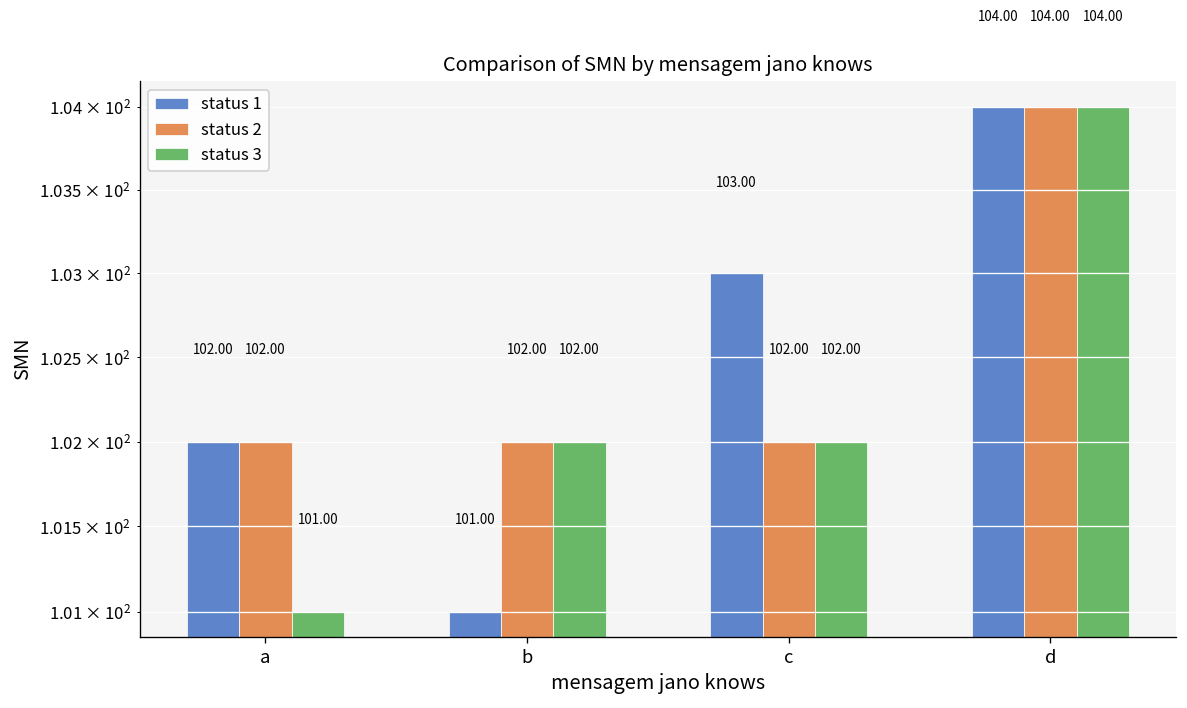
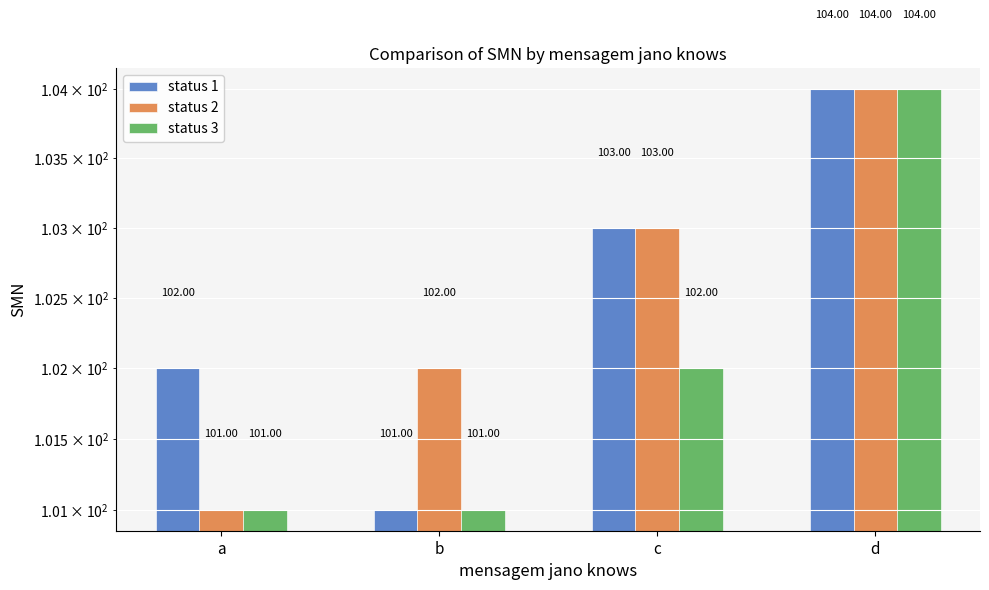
  {
    "status 2": {
-     "a": 102.00,
-     "c": 102.00
+     "a": 101.00,
+     "c": 103.00
    },
    "status 3": {
-     "b": 102.00
+     "b": 101.00
    }
  }
